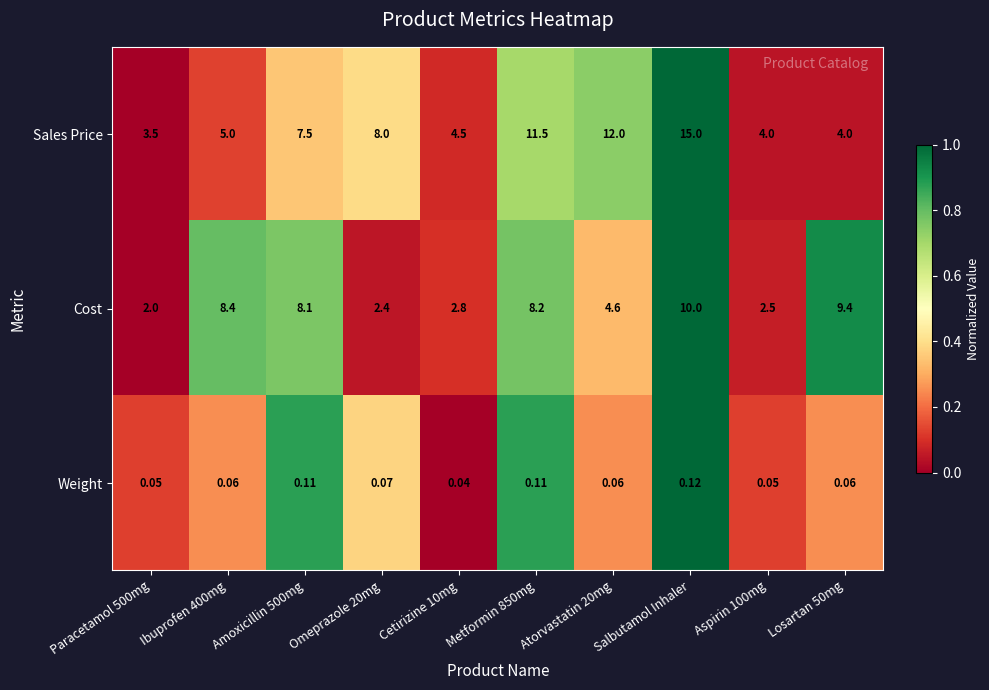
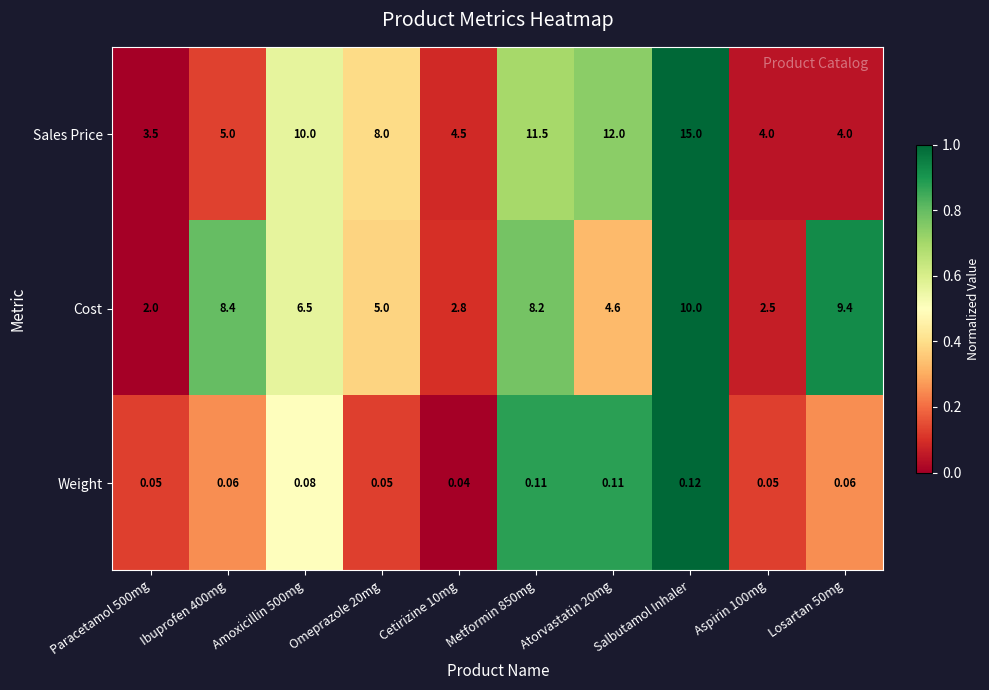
  {
    "Sales Price": {
      "Paracetamol 500mg": 3.5,
      "Ibuprofen 400mg": 5.0,
-     "Amoxicillin 500mg": 7.5,
+     "Amoxicillin 500mg": 10.0,
      "Omeprazole 20mg": 8.0,
      "Cetirizine 10mg": 4.5,
      "Metformin 850mg": 11.5,
      "Atorvastatin 20mg": 12.0,
      "Salbutamol Inhaler": 15.0,
      "Aspirin 100mg": 4.0
    },
    "Cost": {
      "Paracetamol 500mg": 2.0,
      "Ibuprofen 400mg": 8.4,
-     "Amoxicillin 500mg": 8.1,
-     "Omeprazole 20mg": 2.4,
+     "Amoxicillin 500mg": 6.5,
+     "Omeprazole 20mg": 5.0,
      "Cetirizine 10mg": 2.8,
      "Metformin 850mg": 8.2,
      "Atorvastatin 20mg": 4.6,
      "Salbutamol Inhaler": 10.0,
      "Aspirin 100mg": 2.5,
      "Losartan 50mg": 9.4
    },
    "Weight": {
      "Paracetamol 500mg": 0.05,
      "Ibuprofen 400mg": 0.06,
-     "Amoxicillin 500mg": 0.11,
-     "Omeprazole 20mg": 0.07,
+     "Amoxicillin 500mg": 0.08,
+     "Omeprazole 20mg": 0.05,
      "Cetirizine 10mg": 0.04,
      "Metformin 850mg": 0.11,
-     "Atorvastatin 20mg": 0.06,
+     "Atorvastatin 20mg": 0.11,
      "Salbutamol Inhaler": 0.12,
      "Aspirin 100mg": 0.05,
      "Losartan 50mg": 0.06
    }
  }
